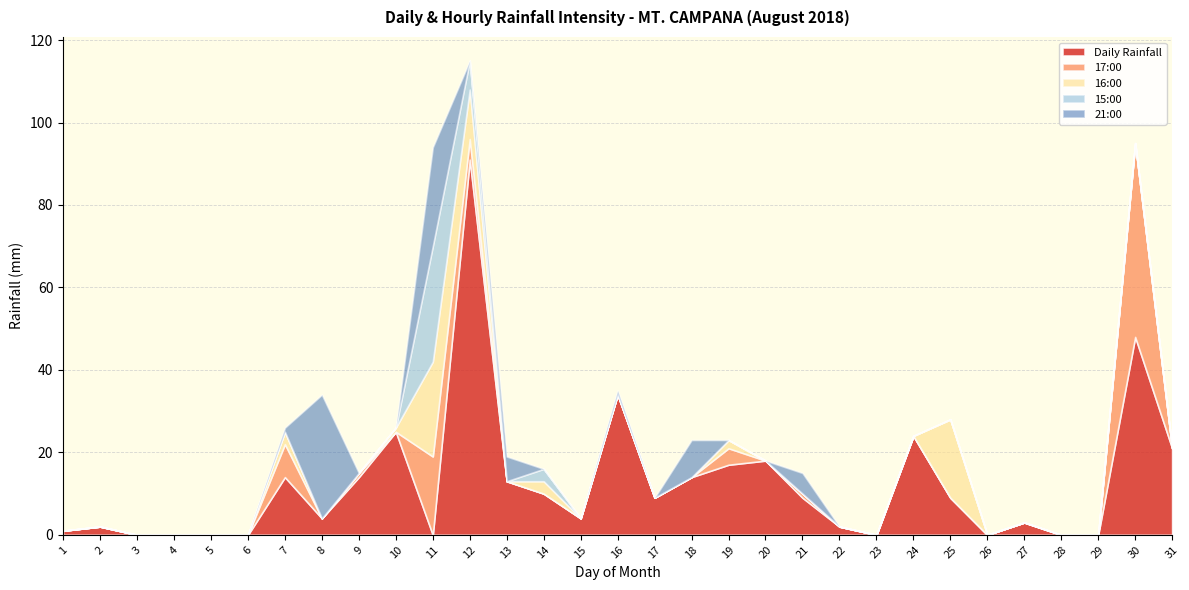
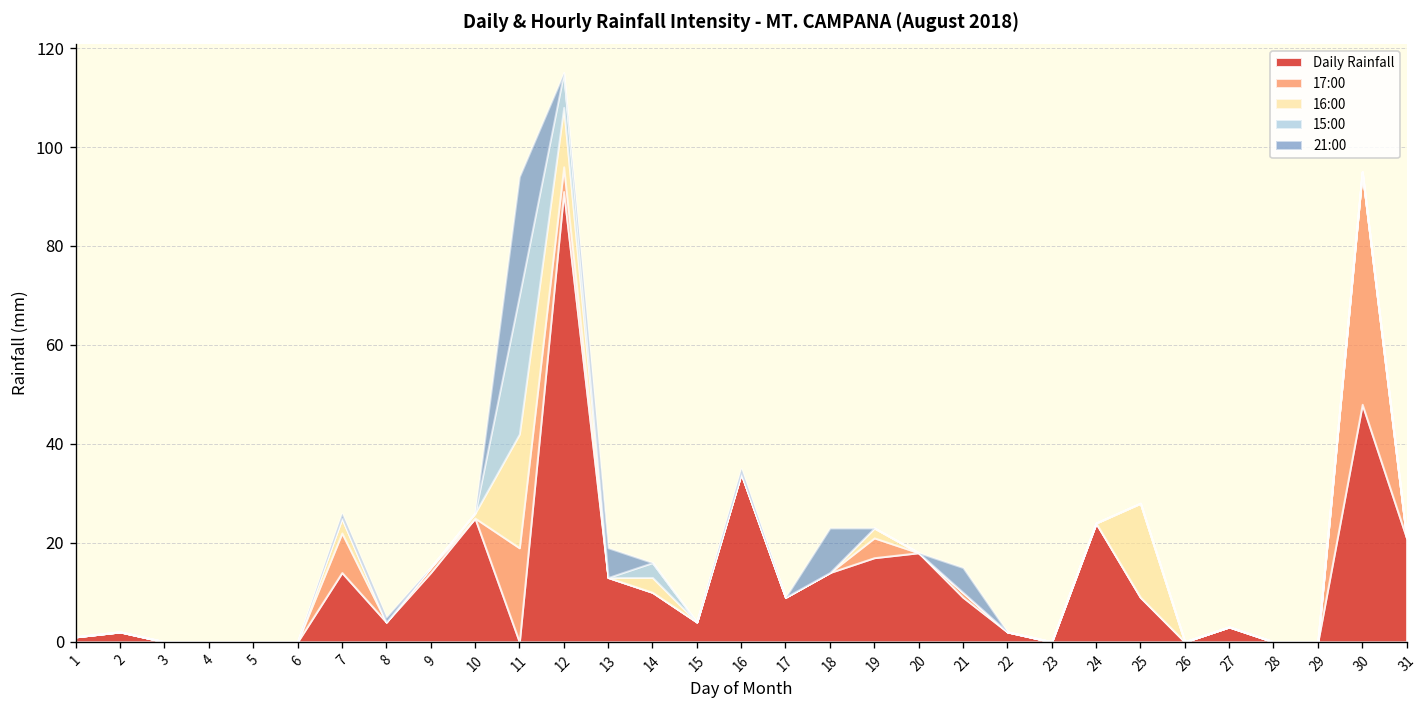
  {
    "Daily Rainfall": {
      "7": 14,
      "9": 14,
      "11": 0,
      "12": 91,
      "19": 17,
      "21": 9,
      "30": 48
    },
    "17:00": {
      "7": 8,
      "11": 19,
      "12": 5,
      "19": 4
    },
    "16:00": {
      "11": 23,
      "12": 12,
      "14": 3
    },
    "15:00": {
      "11": 28
    },
    "21:00": {
      "7": 1,
-     "8": 30,
+     "8": 1,
      "11": 24,
      "13": 6,
      "16": 1,
      "18": 9,
      "21": 5
    }
  }
